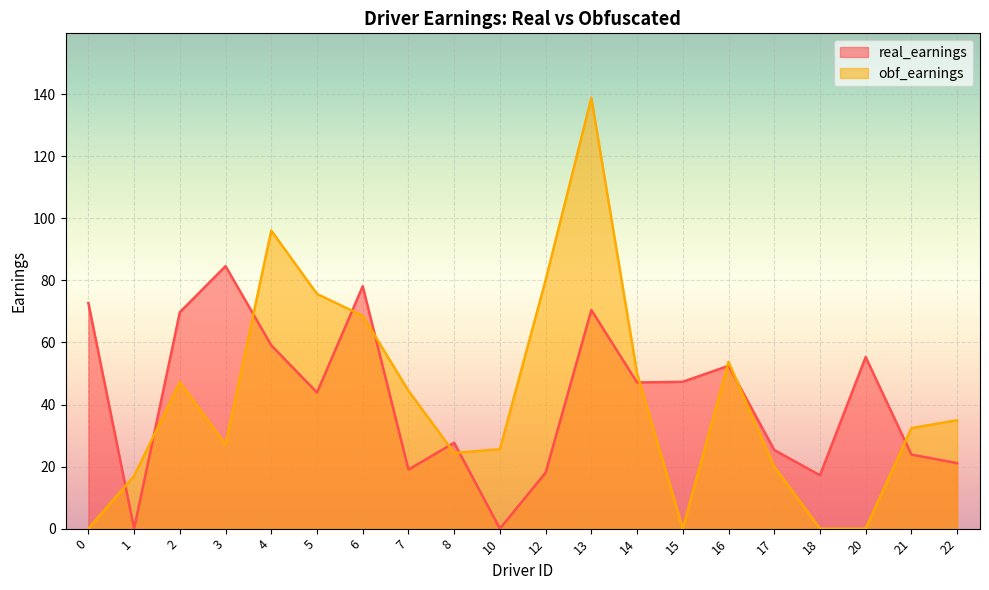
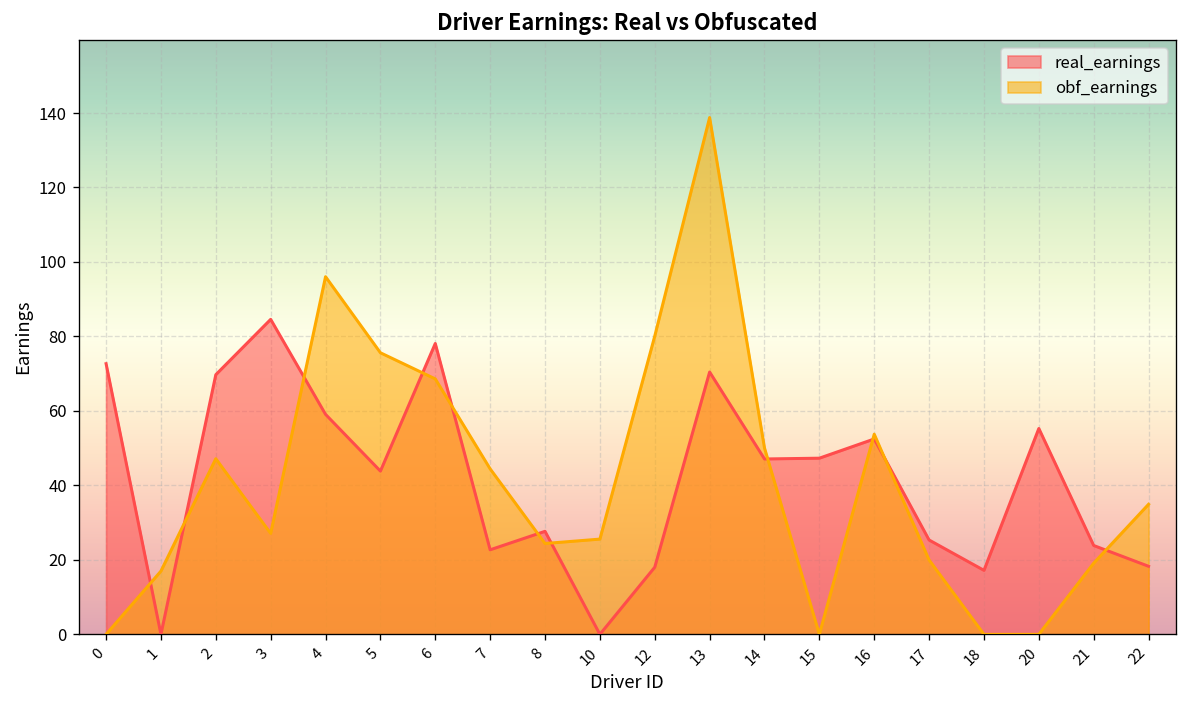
  {
    "real_earnings": {
      "0": 73,
      "1": 0,
      "2": 70,
      "3": 85,
      "4": 59,
      "5": 44,
      "6": 78,
-     "7": 19,
+     "7": 23,
      "8": 28,
      "10": 0,
      "12": 18,
      "13": 70,
      "14": 47,
      "15": 47,
      "16": 52,
      "17": 25,
      "18": 17,
      "20": 55,
      "21": 24,
-     "22": 21
+     "22": 18
    },
    "obf_earnings": {
      "0": 0,
      "1": 17,
      "2": 47,
      "3": 27,
      "4": 96,
      "5": 76,
      "6": 69,
      "7": 44,
      "8": 24,
      "10": 26,
      "12": 80,
      "13": 139,
      "14": 50,
      "15": 0,
      "16": 54,
      "17": 20,
      "18": 0,
      "20": 0,
-     "21": 32,
+     "21": 19,
      "22": 35
    }
  }
